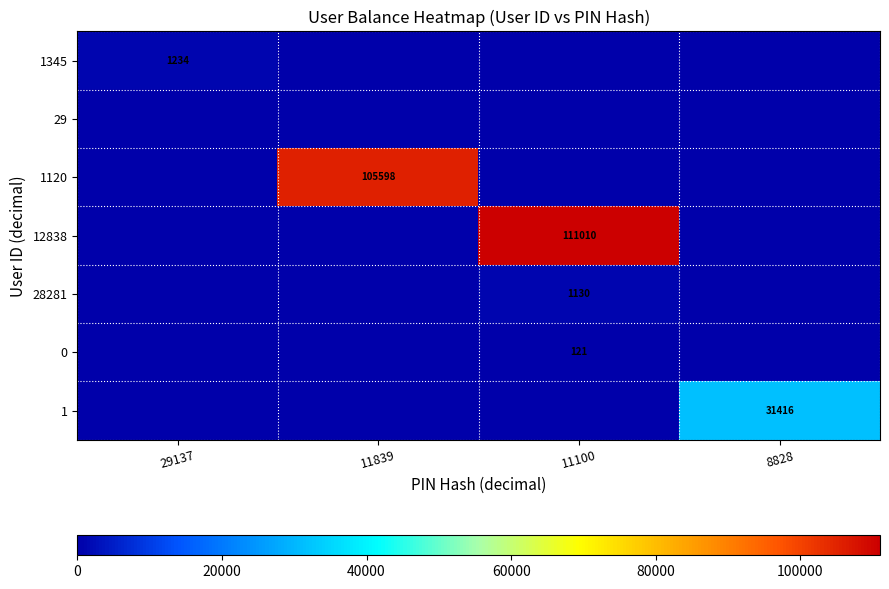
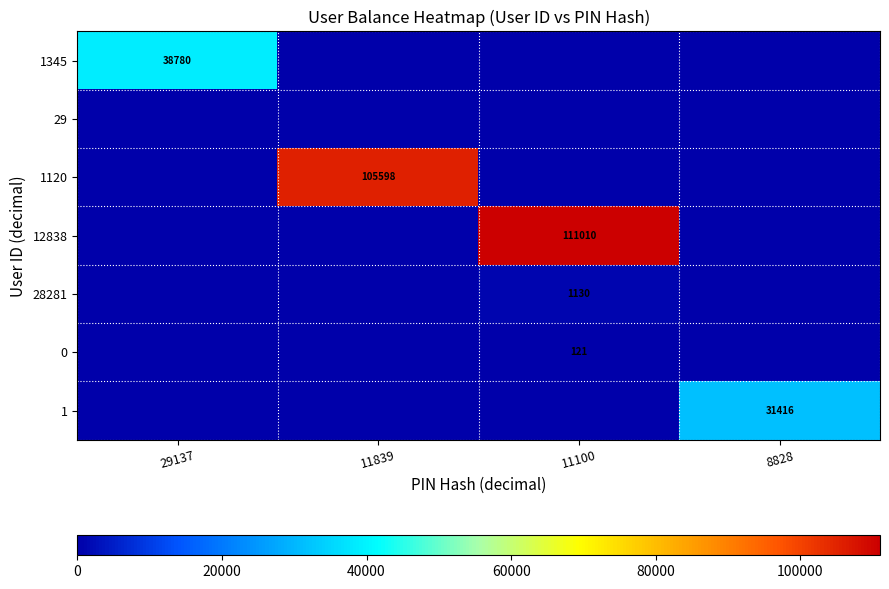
  {
    "1345": {
-     "29137": 1234
+     "29137": 38780
    },
    "1120": {
      "11839": 105598
    },
    "12838": {
      "11100": 111010
    },
    "28281": {
      "11100": 1130
    },
    "0": {
      "11100": 121
    },
    "1": {
      "8828": 31416
    }
  }
